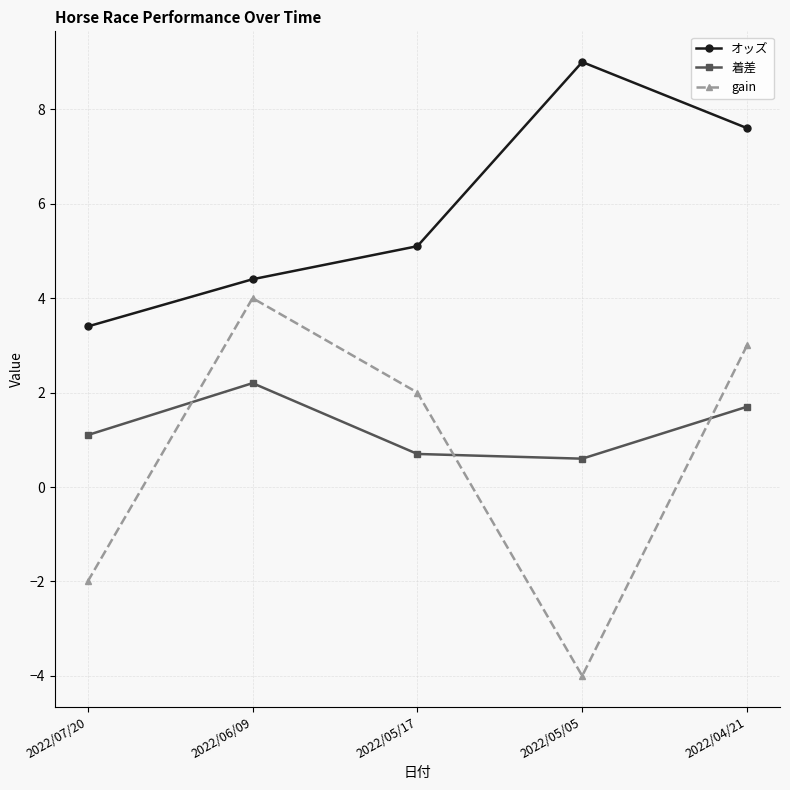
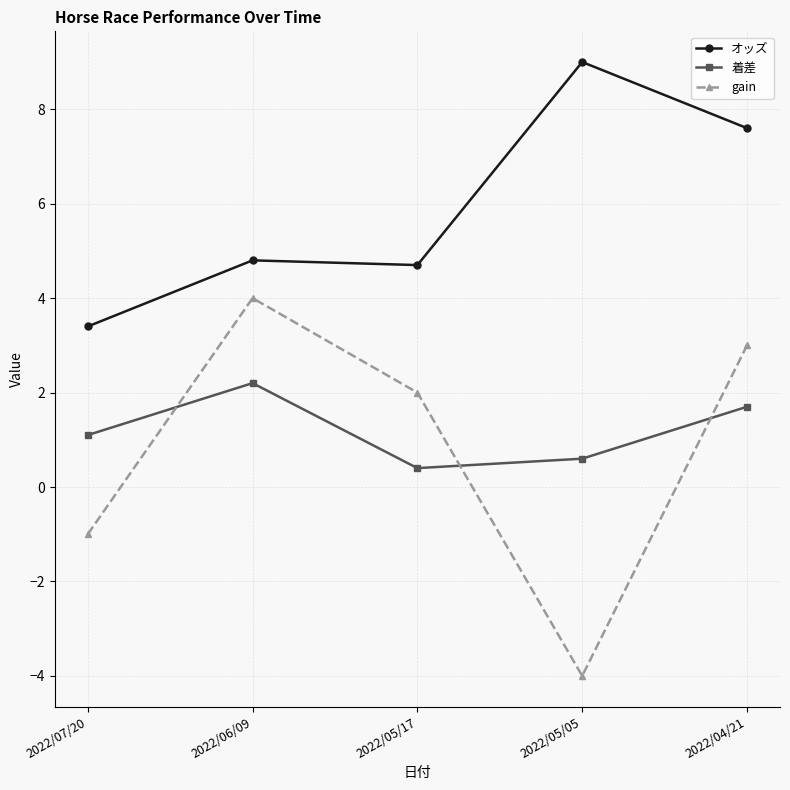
  {
    "オッズ": {
      "2022/07/20": 3.4,
-     "2022/06/09": 4.4,
-     "2022/05/17": 5.1,
+     "2022/06/09": 4.8,
+     "2022/05/17": 4.7,
      "2022/05/05": 9.0,
      "2022/04/21": 7.6
    },
    "着差": {
      "2022/07/20": 1.1,
      "2022/06/09": 2.2,
-     "2022/05/17": 0.7,
+     "2022/05/17": 0.4,
      "2022/05/05": 0.6,
      "2022/04/21": 1.7
    },
    "gain": {
-     "2022/07/20": -2,
+     "2022/07/20": -1,
      "2022/06/09": 4,
      "2022/05/17": 2,
      "2022/05/05": -4,
      "2022/04/21": 3
    }
  }
